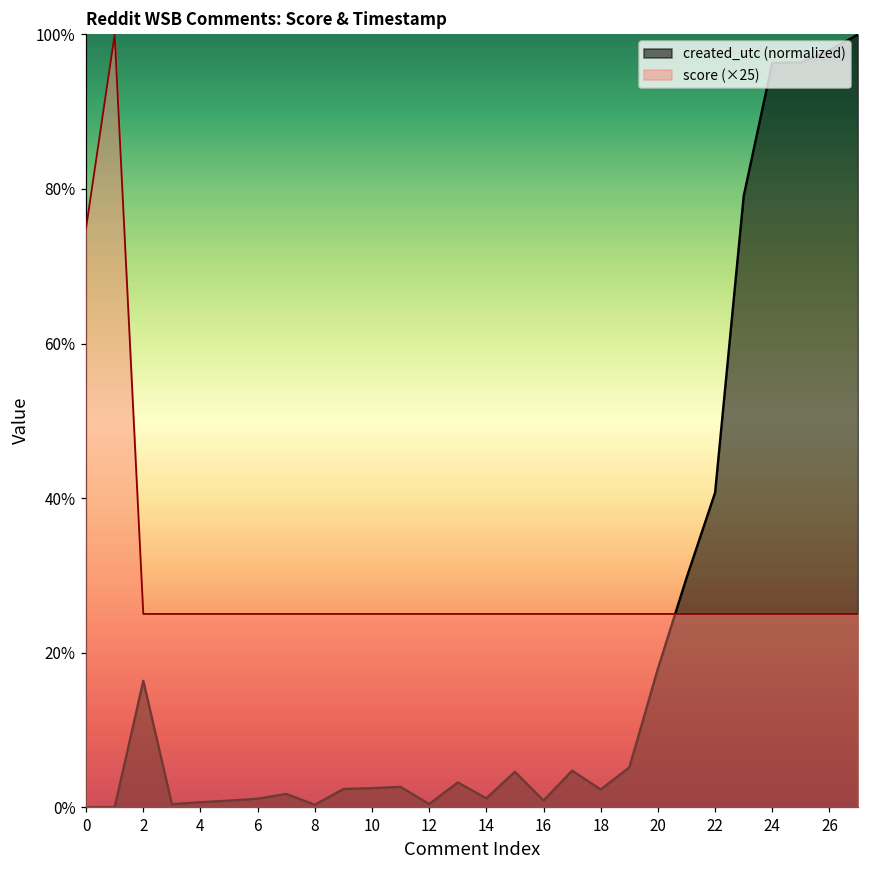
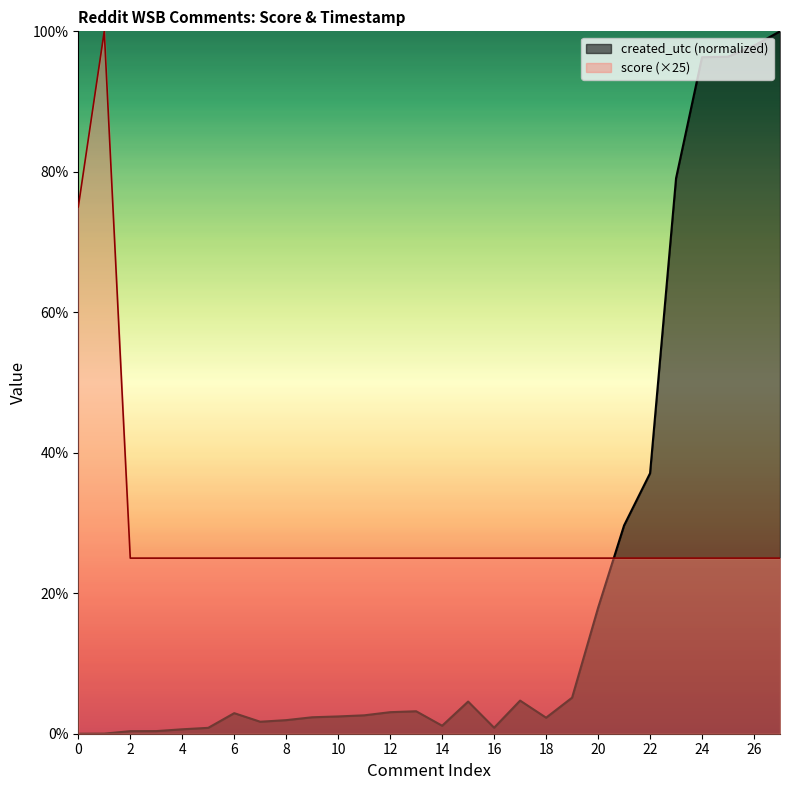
  {
    "created_utc (normalized)": {
      "0": "0%",
-     "2": "16%",
+     "2": "0%",
      "4": "1%",
-     "6": "1%",
-     "8": "0%",
+     "6": "3%",
+     "8": "2%",
      "10": "2%",
-     "12": "0%",
+     "12": "3%",
      "14": "1%",
      "16": "1%",
      "18": "2%",
      "20": "18%",
-     "22": "41%"
+     "22": "37%"
    },
    "score (×25)": {
      "0": "75%",
      "2": "25%",
      "4": "25%",
      "6": "25%",
      "8": "25%",
      "10": "25%",
      "12": "25%",
      "14": "25%",
      "16": "25%",
      "18": "25%",
      "20": "25%",
      "22": "25%",
      "24": "25%",
      "26": "25%"
    }
  }
